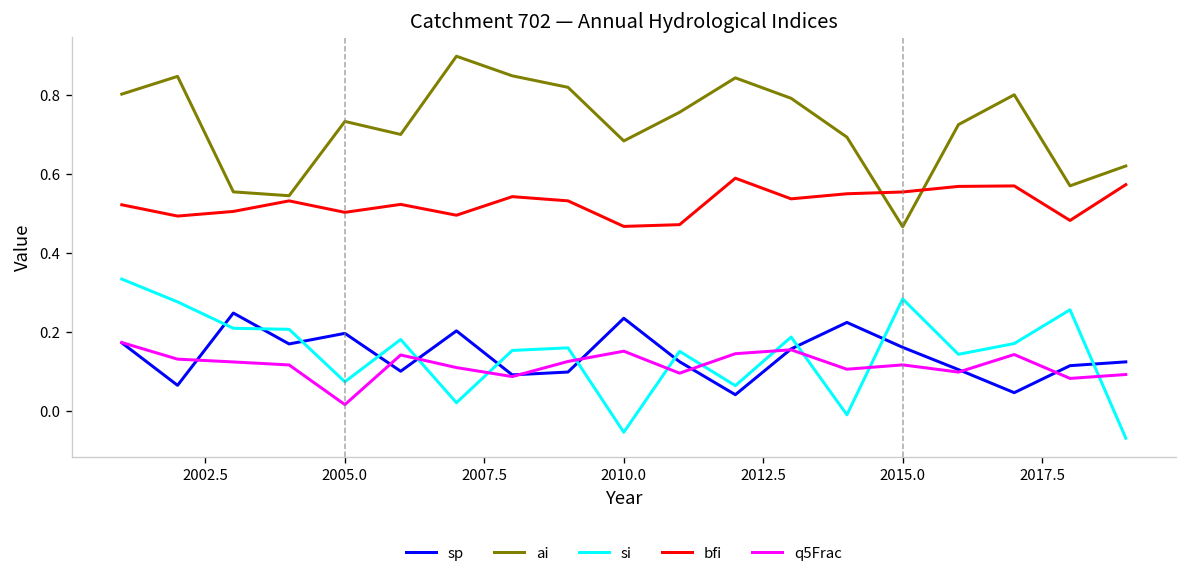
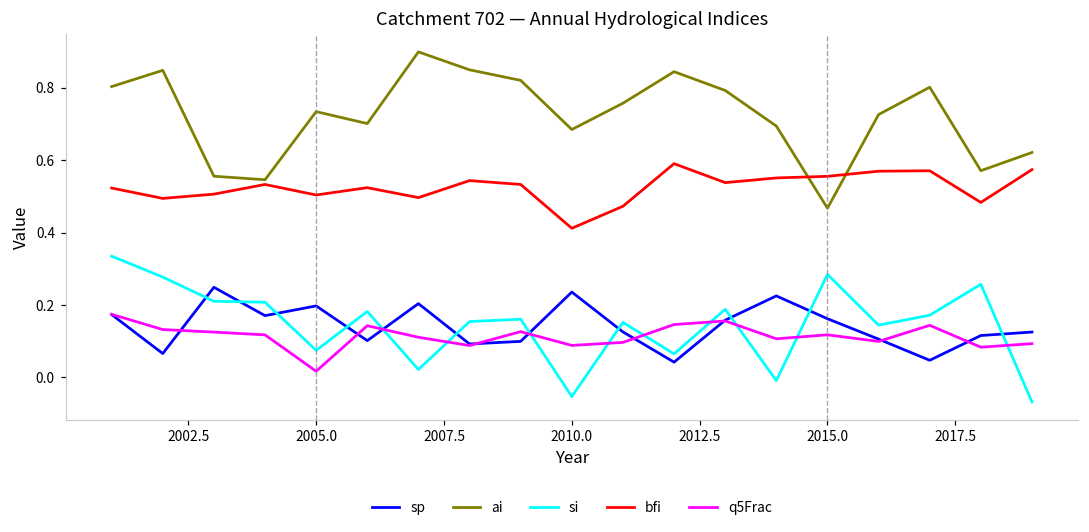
  {
    "sp": {
      "2005.0": 0.20,
      "2010.0": 0.24,
      "2015.0": 0.16
    },
    "ai": {
      "2005.0": 0.73,
      "2010.0": 0.68,
      "2015.0": 0.47
    },
    "si": {
      "2005.0": 0.07,
      "2010.0": -0.05,
      "2015.0": 0.28
    },
    "bfi": {
      "2005.0": 0.50,
-     "2010.0": 0.47,
+     "2010.0": 0.41,
      "2015.0": 0.56
    },
    "q5Frac": {
      "2005.0": 0.02,
-     "2010.0": 0.15,
+     "2010.0": 0.09,
      "2015.0": 0.12
    }
  }
